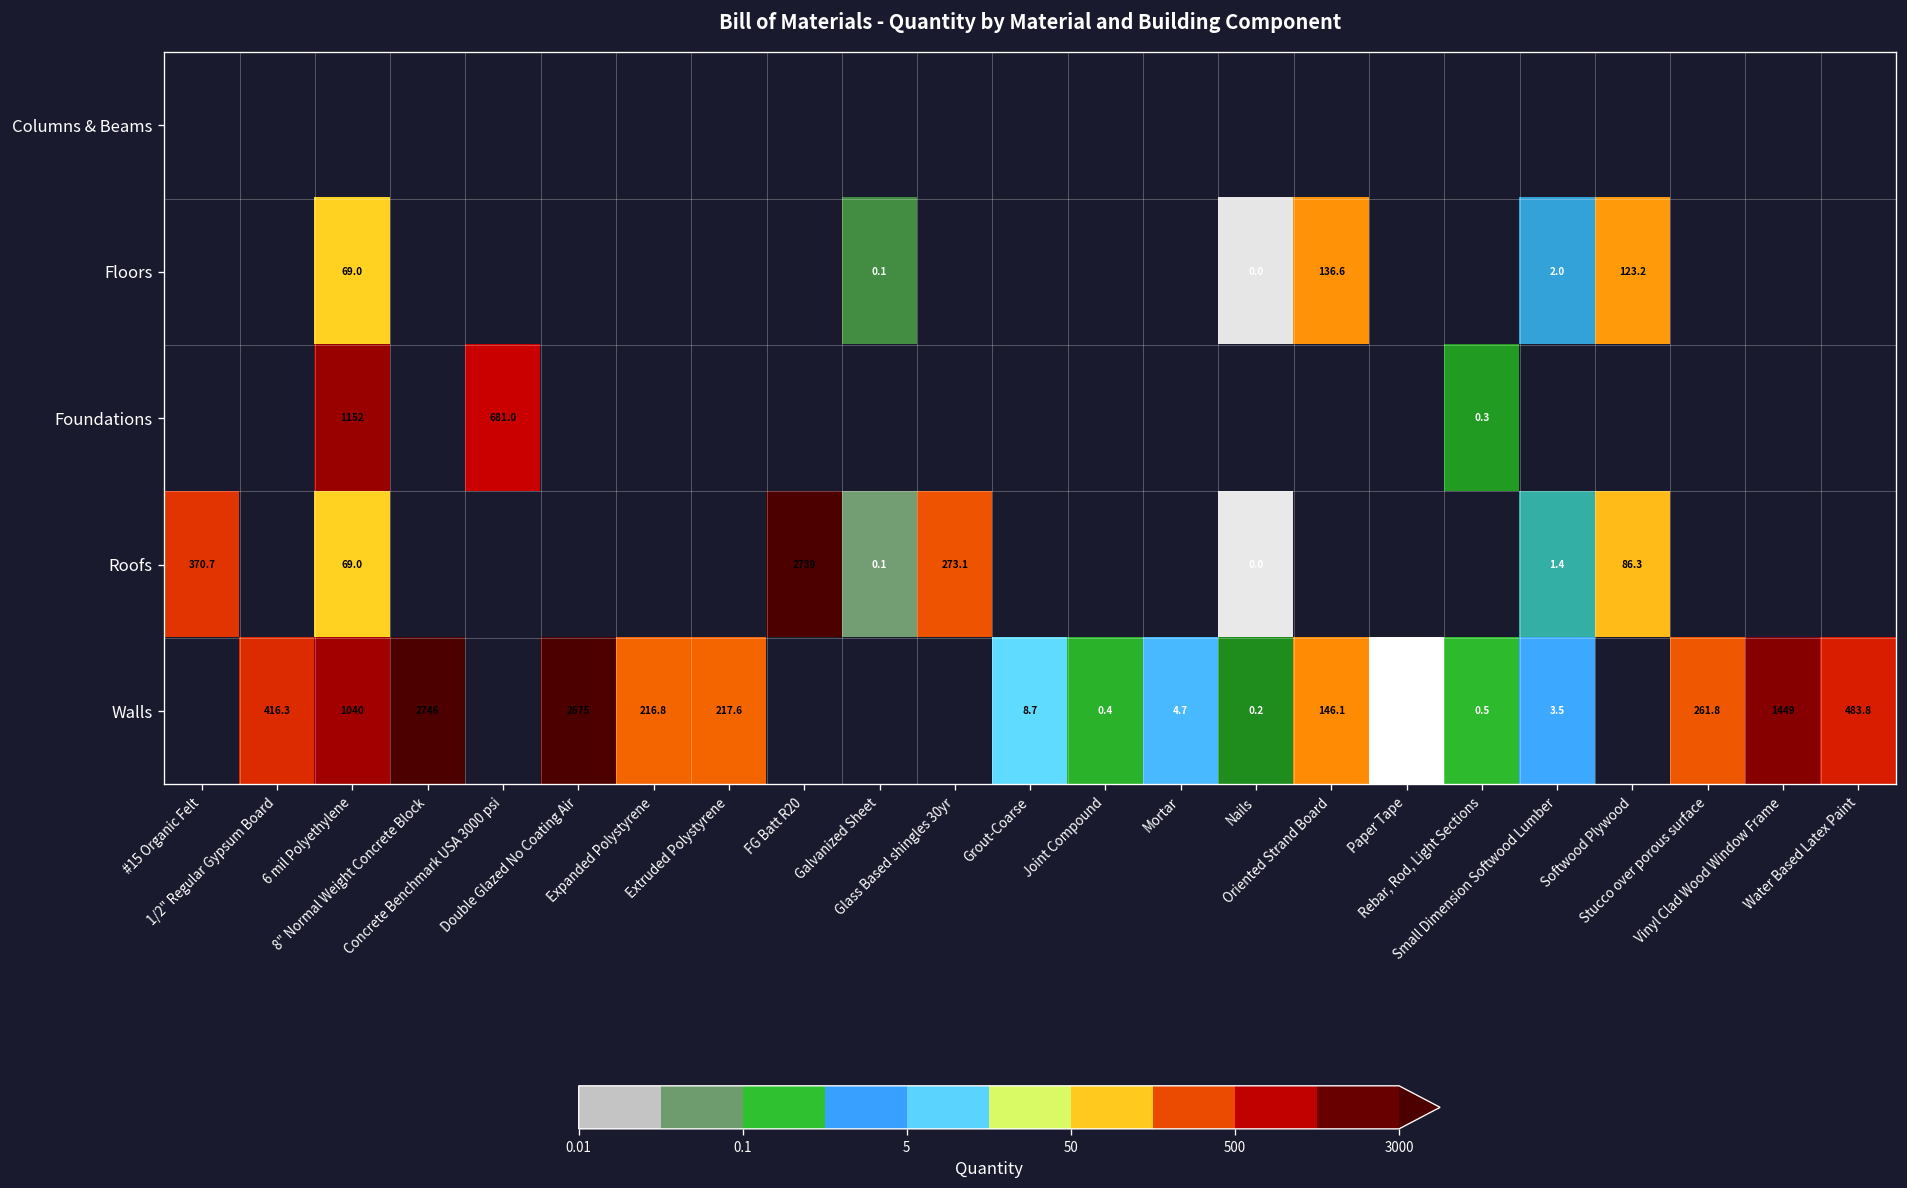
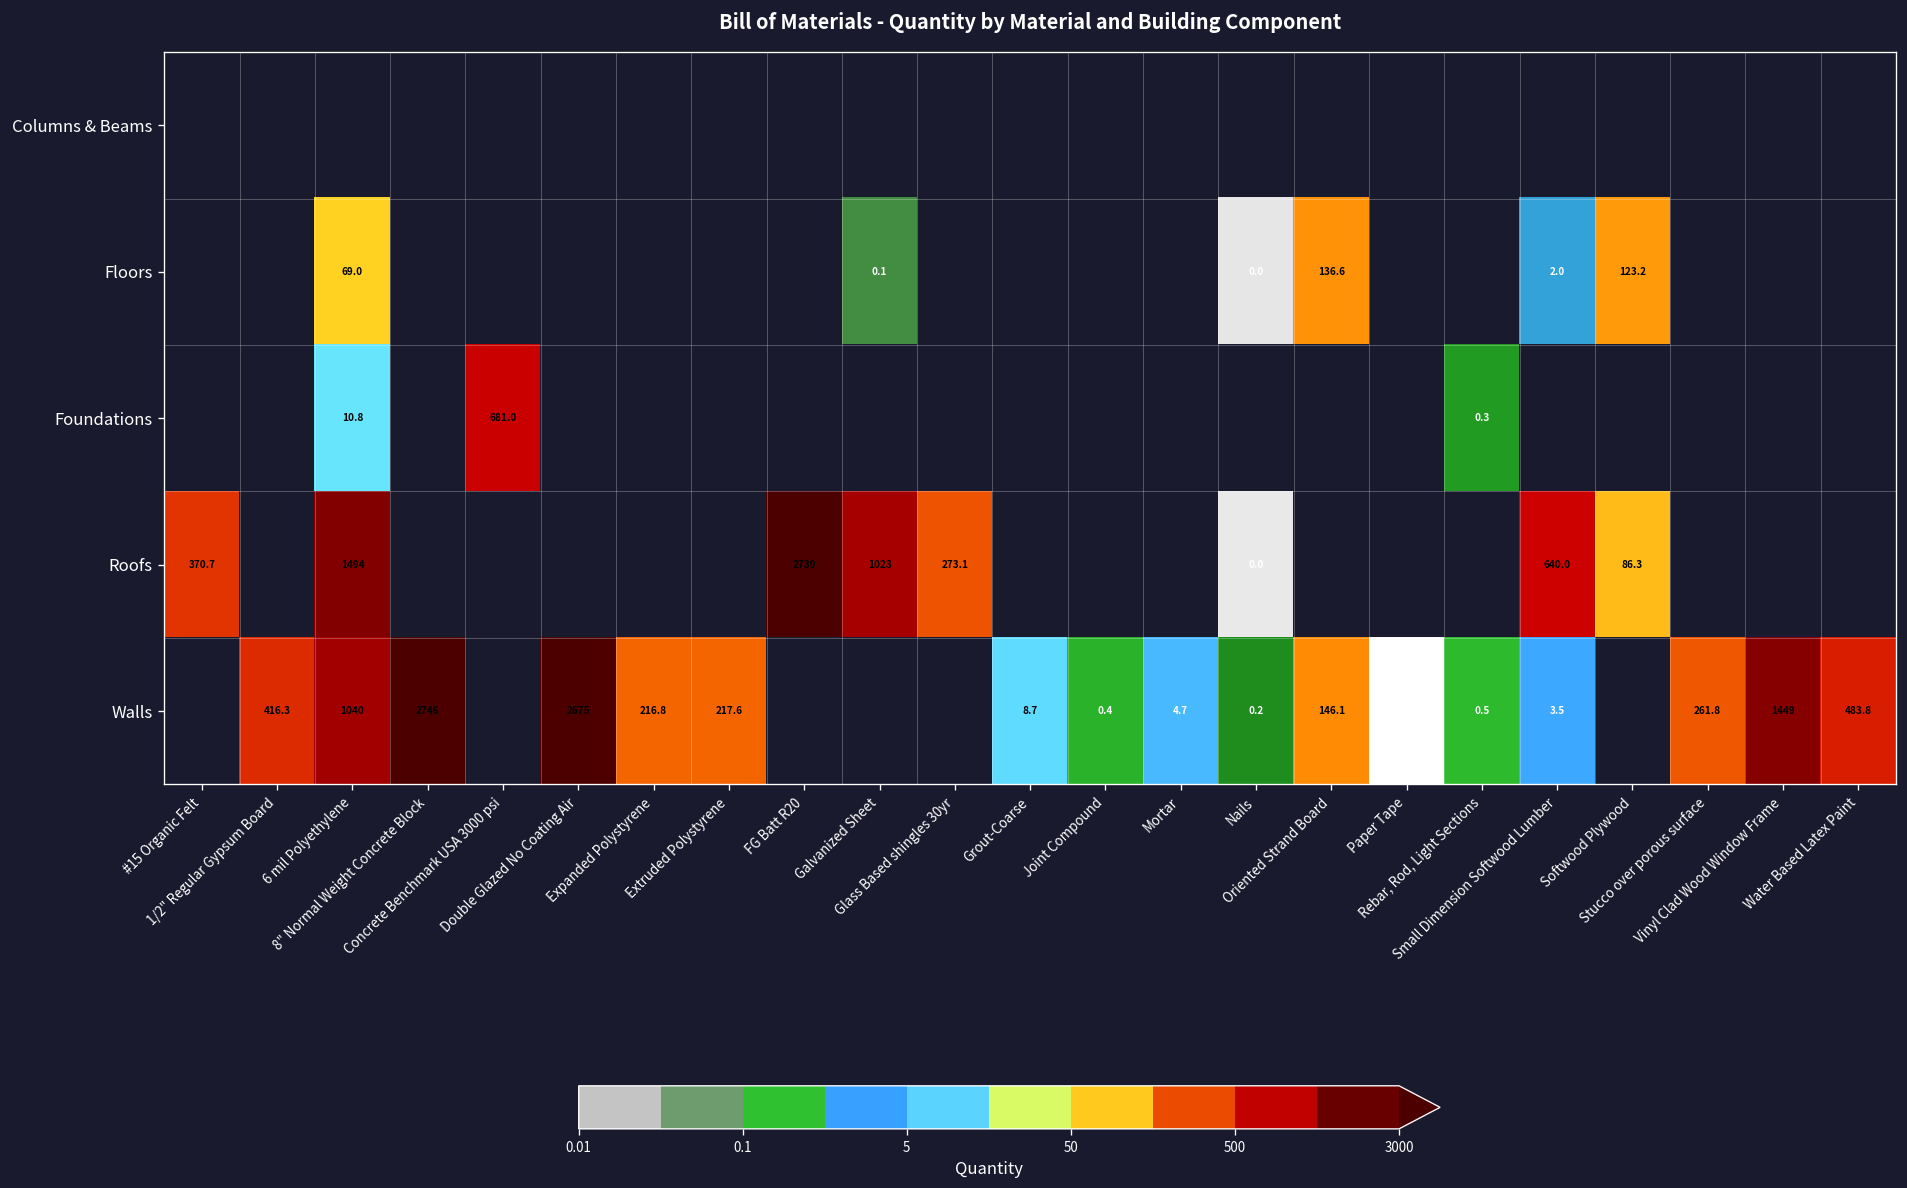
  {
    "Floors": {
      "6 mil Polyethylene": 69.0,
      "Galvanized Sheet": 0.1,
      "Oriented Strand Board": 136.6,
      "Small Dimension Softwood Lumber": 2.0,
      "Softwood Plywood": 123.2
    },
    "Foundations": {
-     "6 mil Polyethylene": 1152,
+     "6 mil Polyethylene": 10.8,
      "Concrete Benchmark USA 3000 psi": 681.0,
      "Rebar, Rod, Light Sections": 0.3
    },
    "Roofs": {
      "#15 Organic Felt": 370.7,
-     "6 mil Polyethylene": 69.0,
+     "6 mil Polyethylene": 1494,
      "FG Batt R20": 2739,
-     "Galvanized Sheet": 0.1,
+     "Galvanized Sheet": 1023,
      "Glass Based shingles 30yr": 273.1,
-     "Small Dimension Softwood Lumber": 1.4,
+     "Small Dimension Softwood Lumber": 640.0,
      "Softwood Plywood": 86.3
    },
    "Walls": {
      "1/2\" Regular Gypsum Board": 416.3,
      "6 mil Polyethylene": 1040,
      "8\" Normal Weight Concrete Block": 2746,
      "Double Glazed No Coating Air": 2675,
      "Expanded Polystyrene": 216.8,
      "Extruded Polystyrene": 217.6,
      "Grout-Coarse": 8.7,
      "Joint Compound": 0.4,
      "Mortar": 4.7,
      "Nails": 0.2,
      "Oriented Strand Board": 146.1,
      "Rebar, Rod, Light Sections": 0.5,
      "Small Dimension Softwood Lumber": 3.5,
      "Stucco over porous surface": 261.8,
      "Vinyl Clad Wood Window Frame": 1449,
      "Water Based Latex Paint": 483.8
    }
  }
